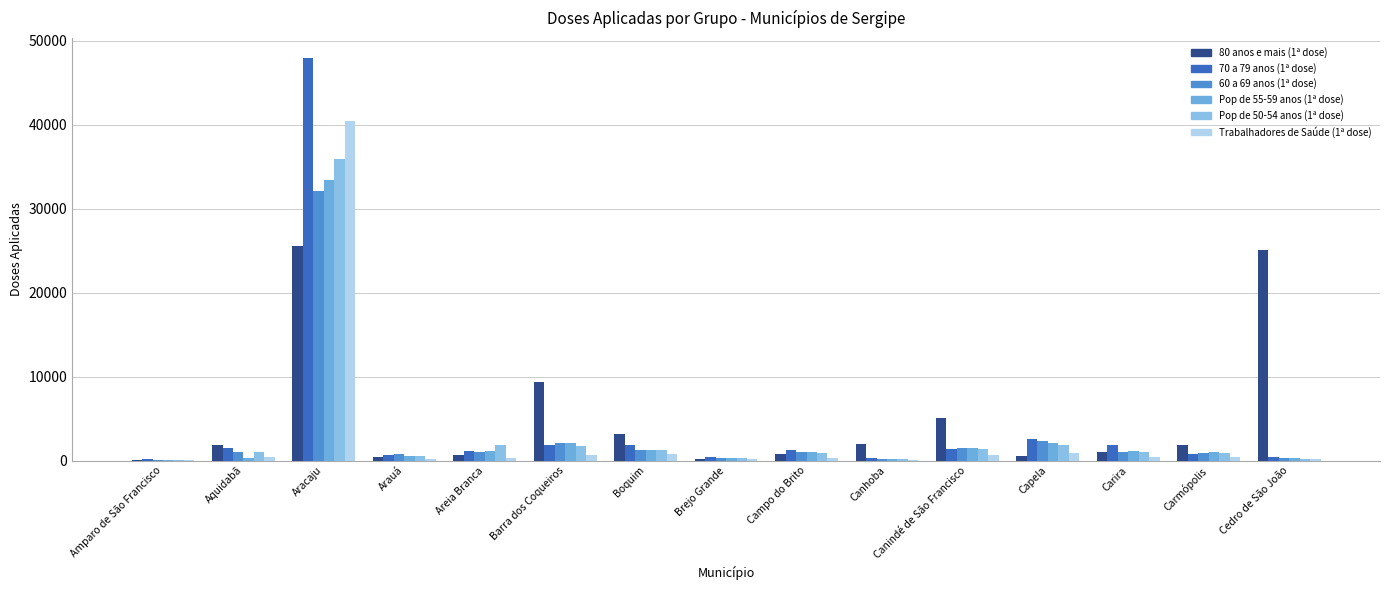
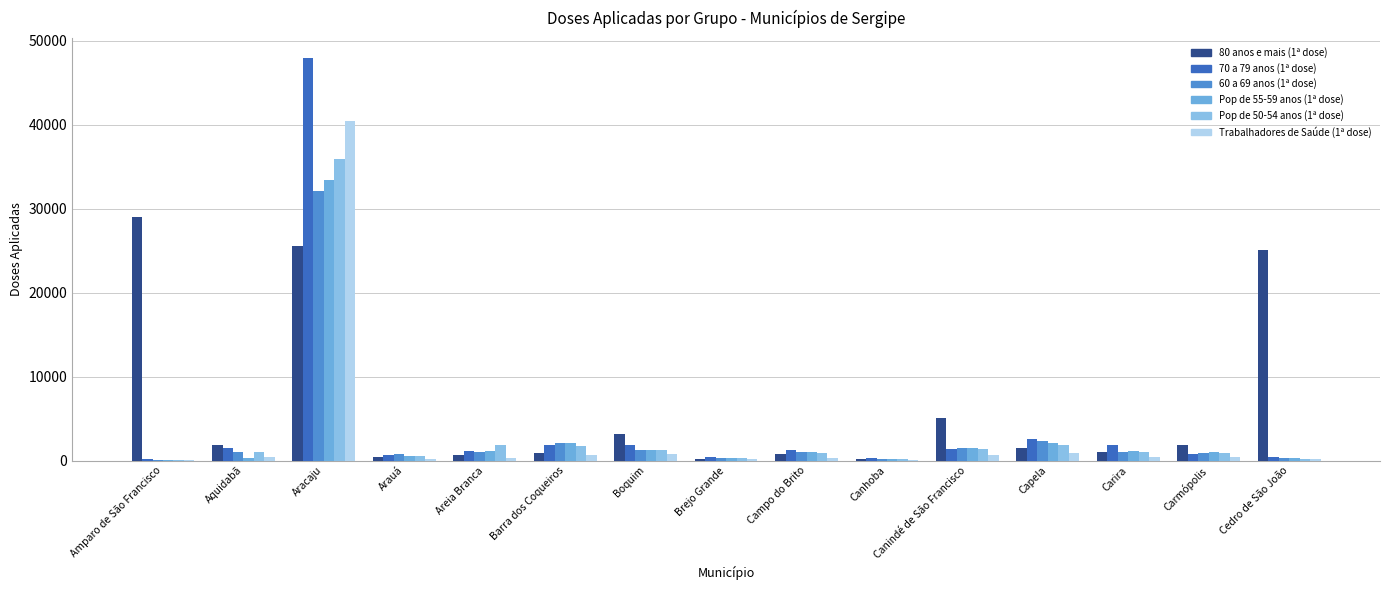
  {
    "80 anos e mais (1ª dose)": {
-     "Amparo de São Francisco": 0,
+     "Amparo de São Francisco": 29000,
      "Aquidabã": 2000,
      "Aracaju": 26000,
      "Arauá": 0,
      "Areia Branca": 1000,
-     "Barra dos Coqueiros": 9000,
+     "Barra dos Coqueiros": 1000,
      "Boquim": 3000,
      "Campo do Brito": 1000,
-     "Canhoba": 2000,
+     "Canhoba": 0,
      "Canindé de São Francisco": 5000,
-     "Capela": 0,
+     "Capela": 1000,
      "Carira": 1000,
      "Carmópolis": 2000,
      "Cedro de São João": 25000
    }
  }
